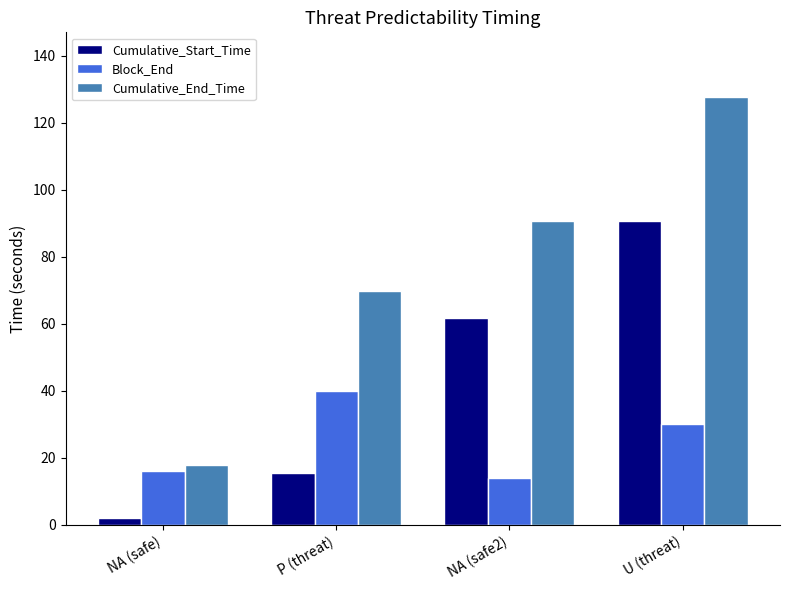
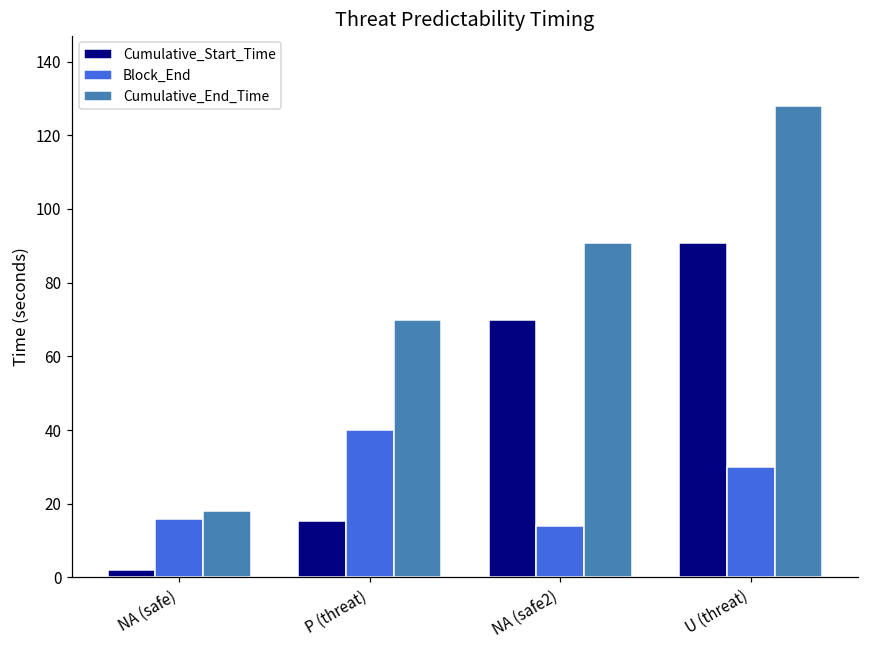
  {
    "Cumulative_Start_Time": {
      "NA (safe)": 2,
      "P (threat)": 15,
-     "NA (safe2)": 62,
+     "NA (safe2)": 70,
      "U (threat)": 91
    }
  }
